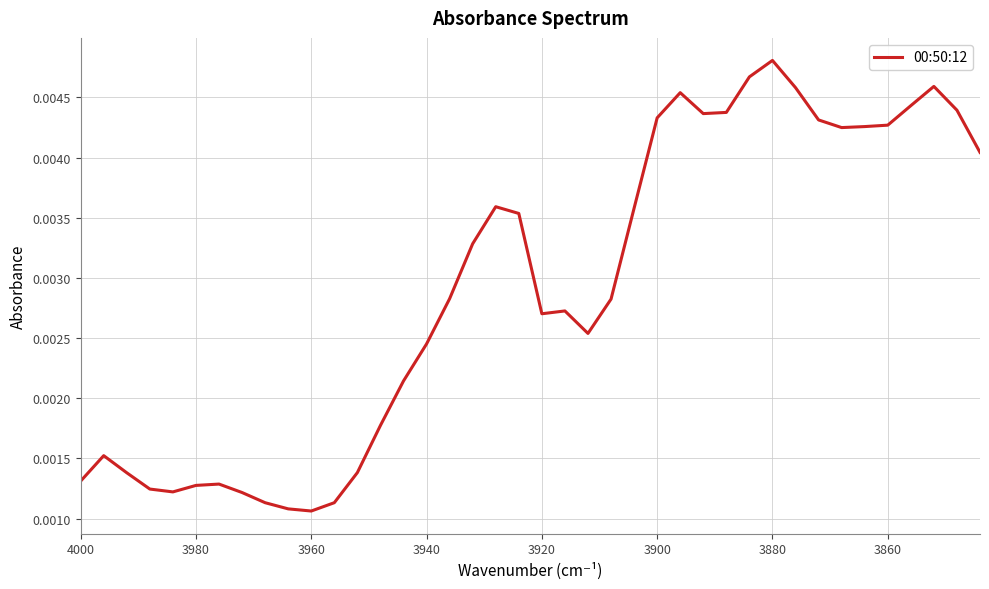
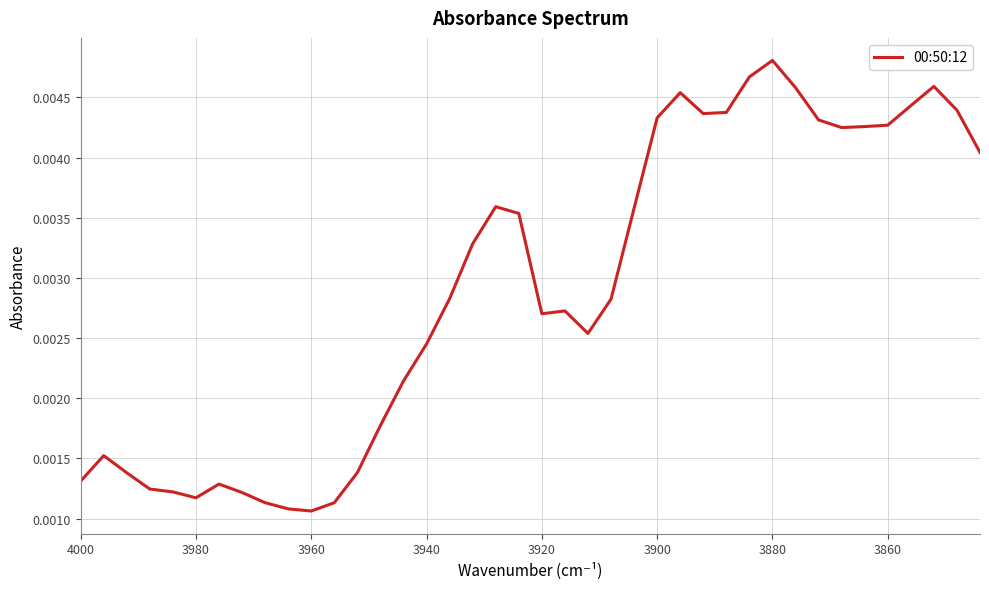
  {
    "4000": 0.00131,
-   "3980": 0.00128,
+   "3980": 0.00117,
    "3960": 0.00106,
    "3940": 0.00245,
    "3920": 0.00270,
    "3900": 0.00433,
    "3880": 0.00481,
    "3860": 0.00427
  }
